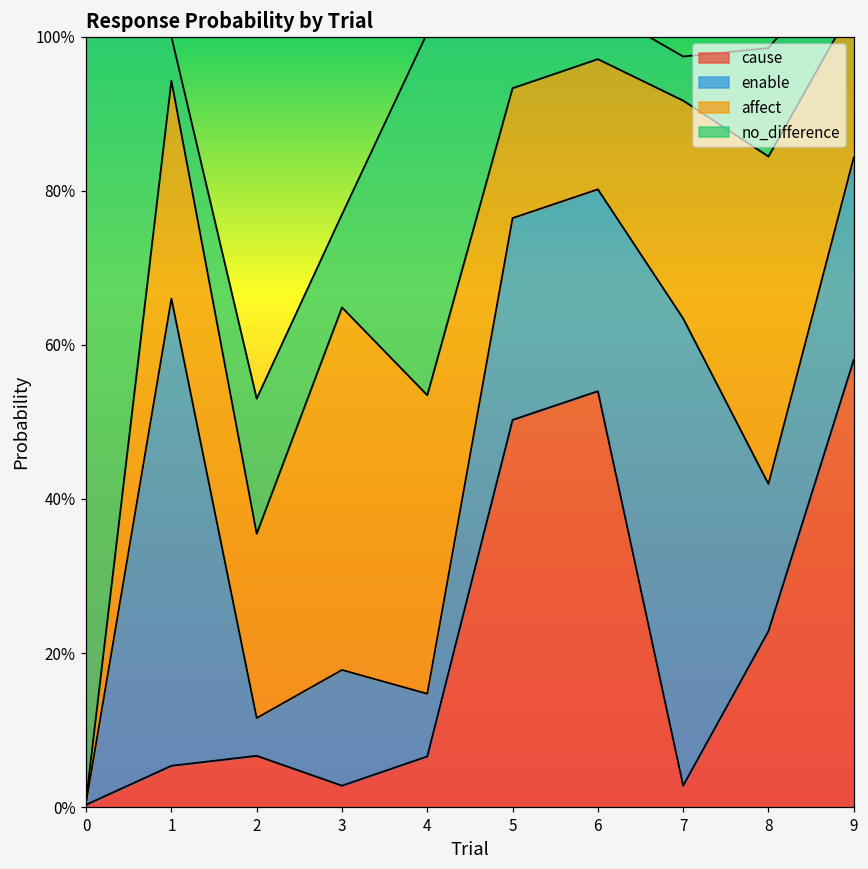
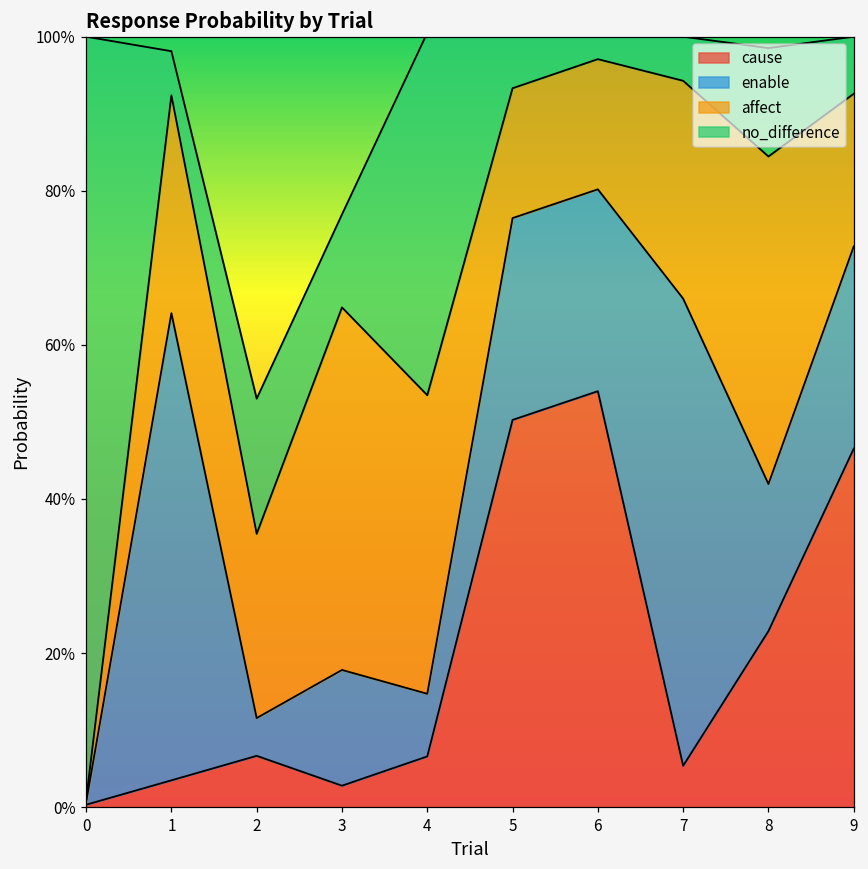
  {
    "cause": {
-     "1": "5%",
+     "1": "3%",
      "2": "7%",
      "3": "3%",
      "4": "7%",
      "5": "50%",
      "6": "54%",
-     "7": "3%",
+     "7": "5%",
      "8": "23%",
-     "9": "58%"
+     "9": "47%"
    },
    "enable": {
      "1": "61%",
      "2": "5%",
      "3": "15%",
      "4": "8%",
      "5": "26%",
      "6": "26%",
      "7": "61%",
      "8": "19%",
      "9": "26%"
    },
    "affect": {
      "1": "28%",
      "2": "24%",
      "3": "47%",
      "4": "39%",
      "5": "17%",
      "6": "17%",
      "7": "28%",
      "8": "43%"
    },
    "no_difference": {
      "0": "99%",
      "1": "6%",
      "2": "18%",
      "3": "12%",
      "7": "6%"
    }
  }
